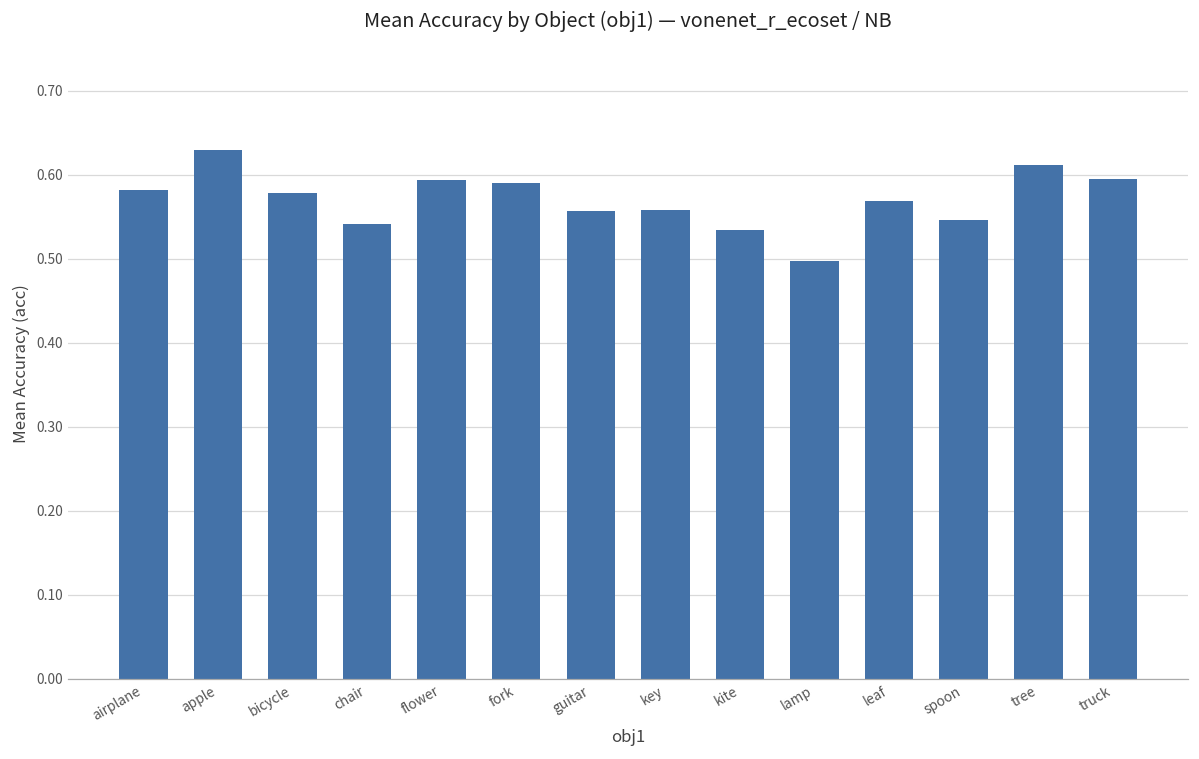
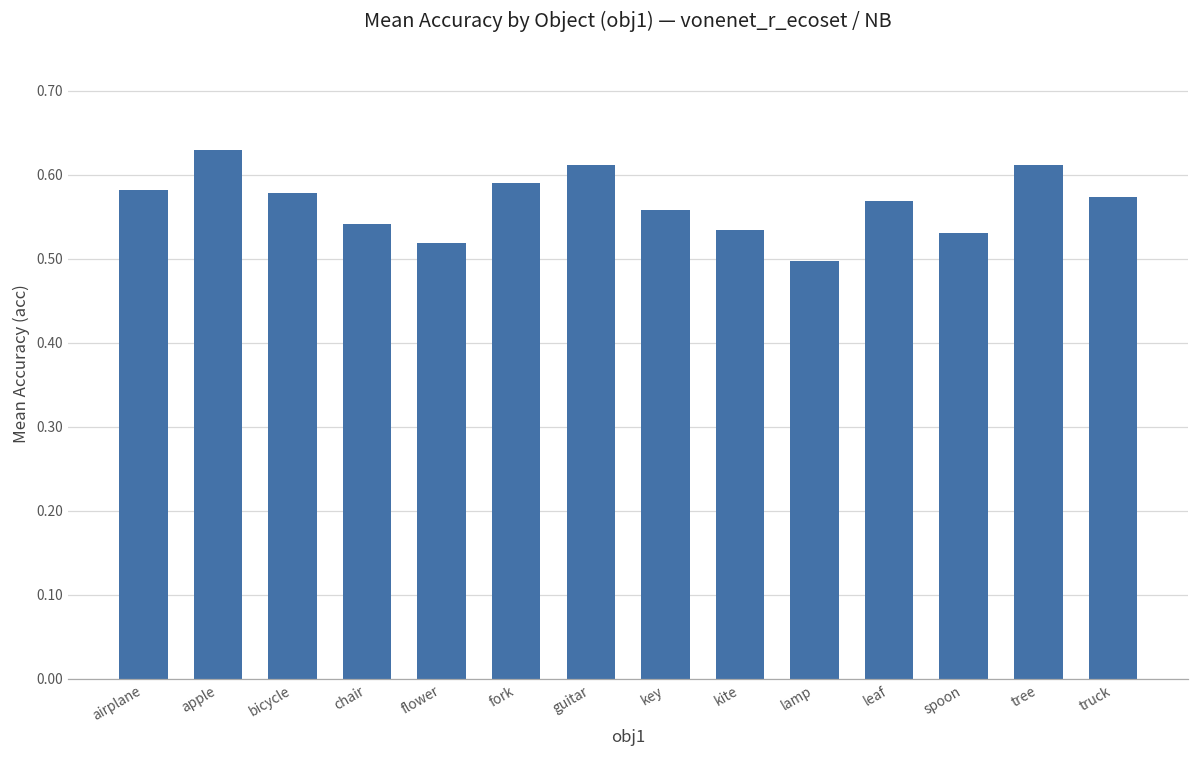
  {
    "airplane": 0.58,
    "apple": 0.63,
    "bicycle": 0.58,
    "chair": 0.54,
-   "flower": 0.59,
+   "flower": 0.52,
    "fork": 0.59,
-   "guitar": 0.56,
+   "guitar": 0.61,
    "key": 0.56,
    "kite": 0.53,
    "lamp": 0.50,
    "leaf": 0.57,
-   "spoon": 0.55,
+   "spoon": 0.53,
    "tree": 0.61,
-   "truck": 0.60
+   "truck": 0.57
  }
